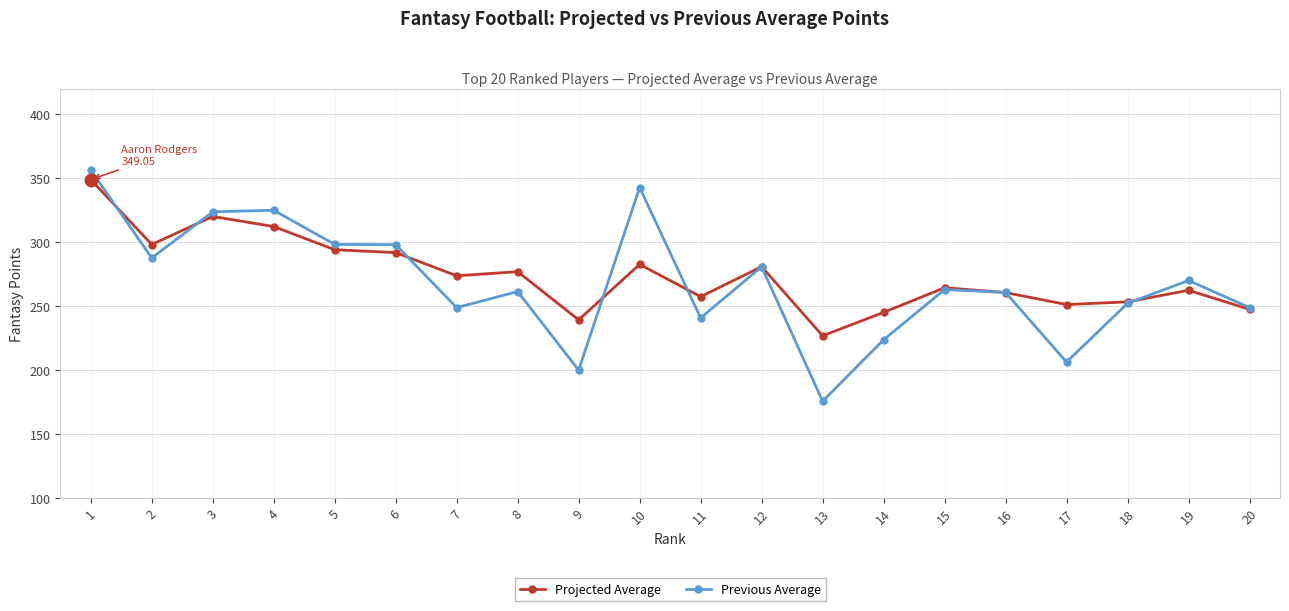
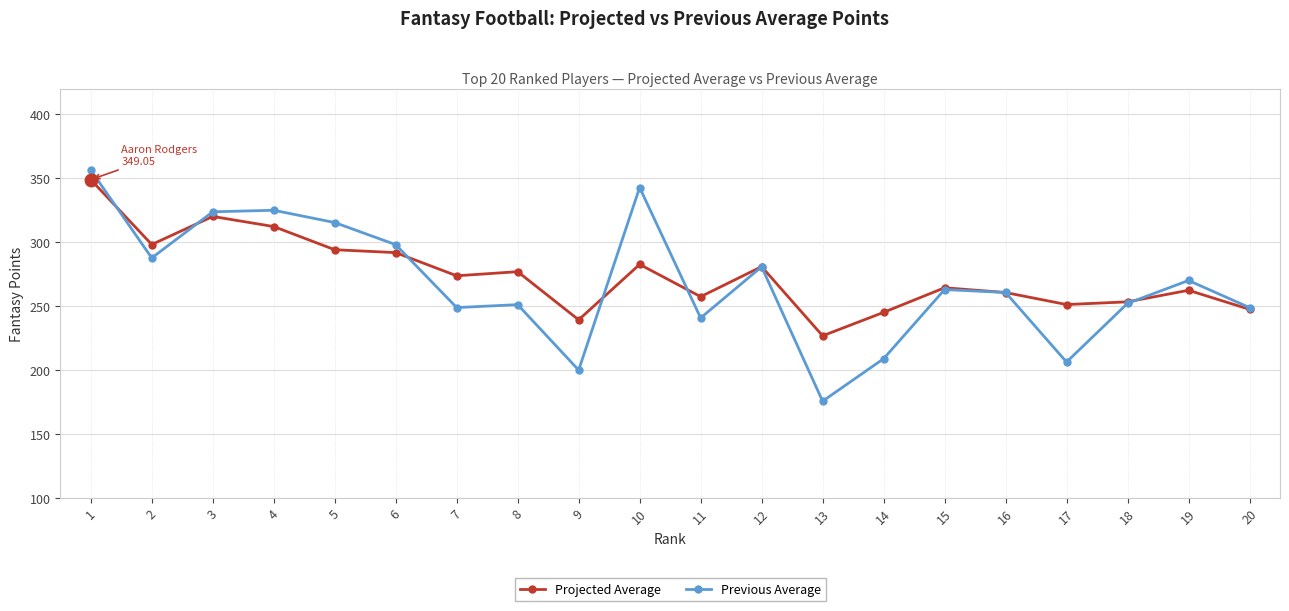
  {
    "Previous Average": {
      "2": 288,
      "3": 324,
      "4": 325,
-     "5": 298,
+     "5": 316,
      "6": 298,
      "7": 249,
-     "8": 262,
+     "8": 251,
      "9": 200,
      "10": 343,
      "11": 241,
      "13": 176,
-     "14": 224,
+     "14": 209,
      "17": 206,
      "19": 270
    }
  }
